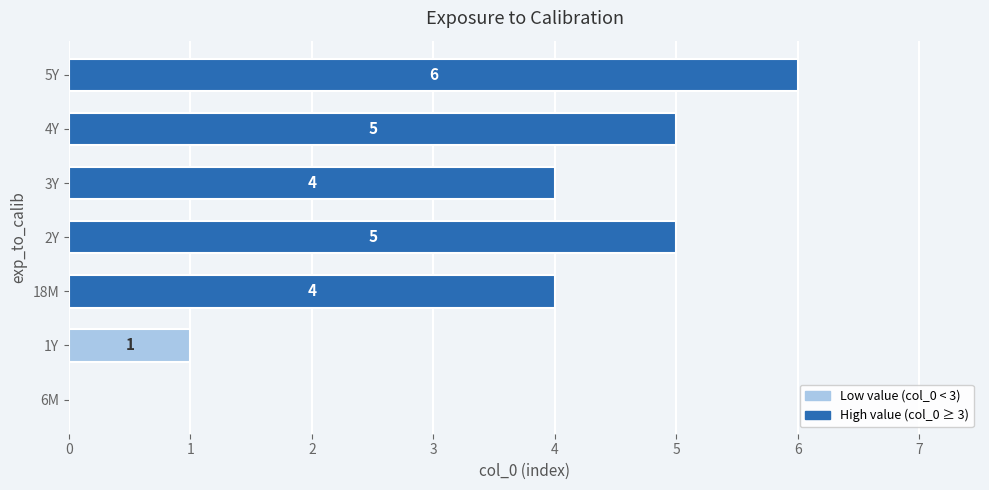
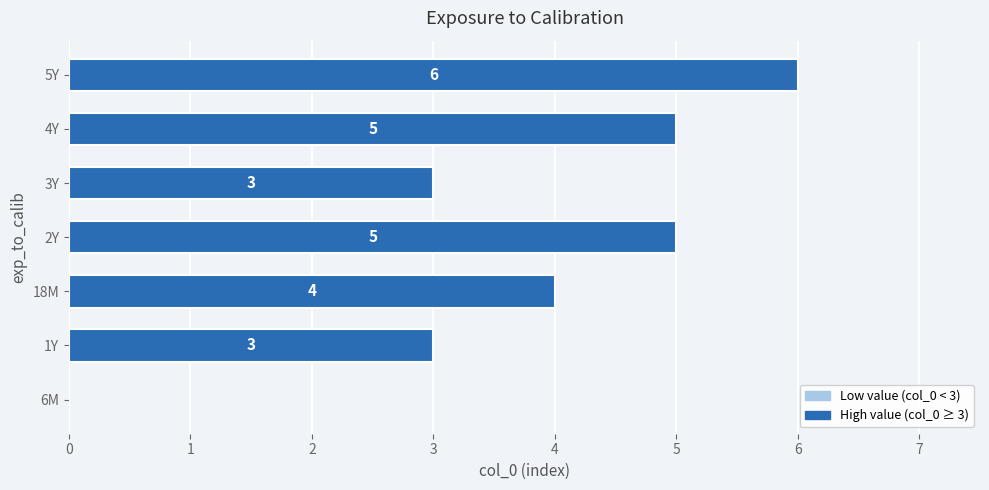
  {
    "5Y": 6,
    "4Y": 5,
-   "3Y": 4,
+   "3Y": 3,
    "2Y": 5,
    "18M": 4,
-   "1Y": 1
+   "1Y": 3
  }
